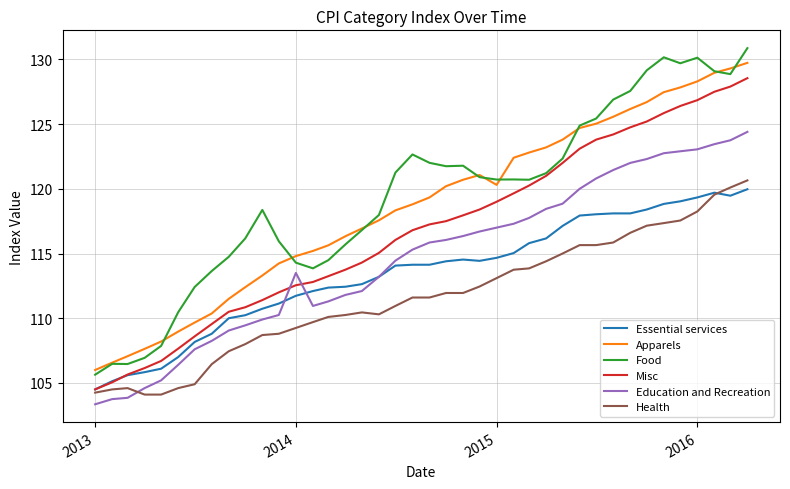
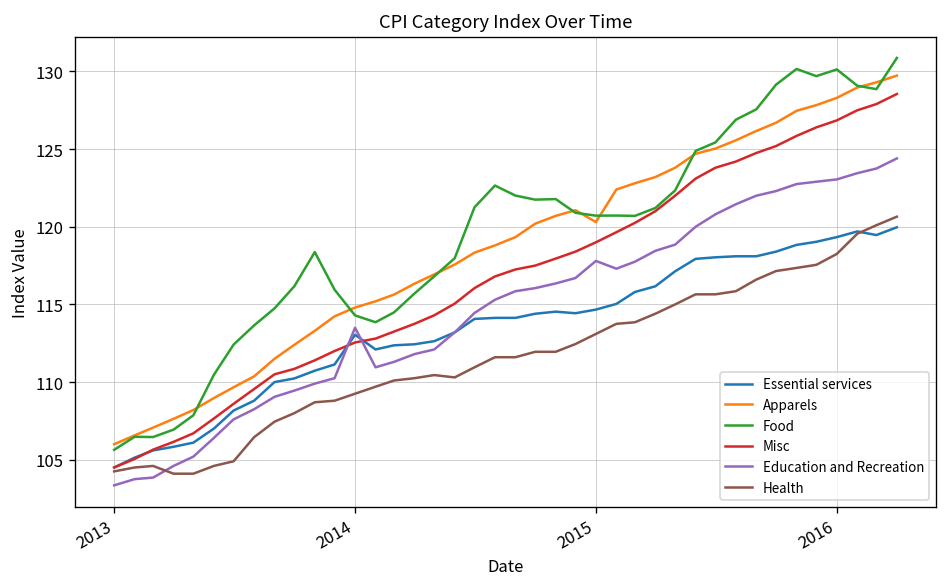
  {
    "Essential services": {
-     "2014": 111.7,
+     "2014": 113.0,
      "2015": 114.7,
      "2016": 119.3
    },
    "Apparels": {
      "2013": 106.0,
      "2014": 114.8,
      "2015": 120.3,
      "2016": 128.3
    },
    "Food": {
      "2013": 105.6,
      "2014": 114.3,
      "2015": 120.7,
      "2016": 130.1
    },
    "Misc": {
      "2014": 112.6,
      "2015": 119.0,
      "2016": 126.9
    },
    "Education and Recreation": {
      "2013": 103.4,
      "2014": 113.5,
-     "2015": 117.0,
+     "2015": 117.8,
      "2016": 123.1
    },
    "Health": {
      "2013": 104.3,
      "2014": 109.3,
      "2015": 113.1,
      "2016": 118.3
    }
  }
